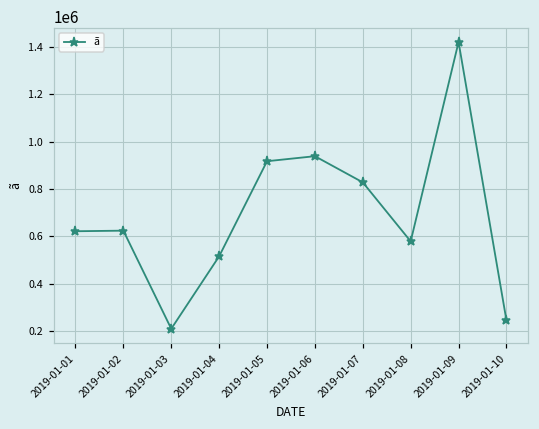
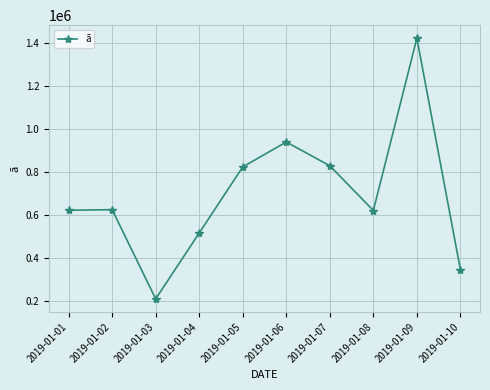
  {
    "2019-01-01": 620000,
    "2019-01-02": 620000,
    "2019-01-03": 210000,
    "2019-01-04": 520000,
-   "2019-01-05": 920000,
+   "2019-01-05": 820000,
    "2019-01-06": 940000,
    "2019-01-07": 830000,
-   "2019-01-08": 580000,
+   "2019-01-08": 620000,
    "2019-01-09": 1420000,
-   "2019-01-10": 240000
+   "2019-01-10": 350000
  }
